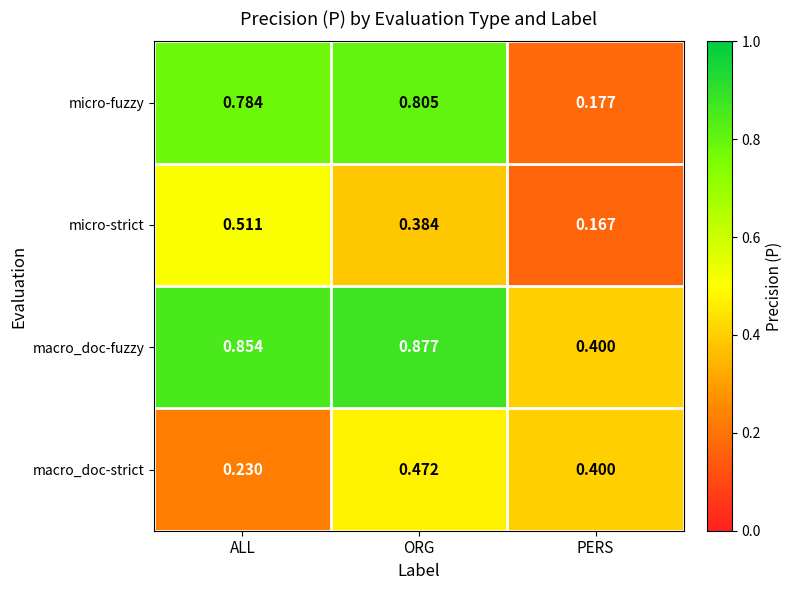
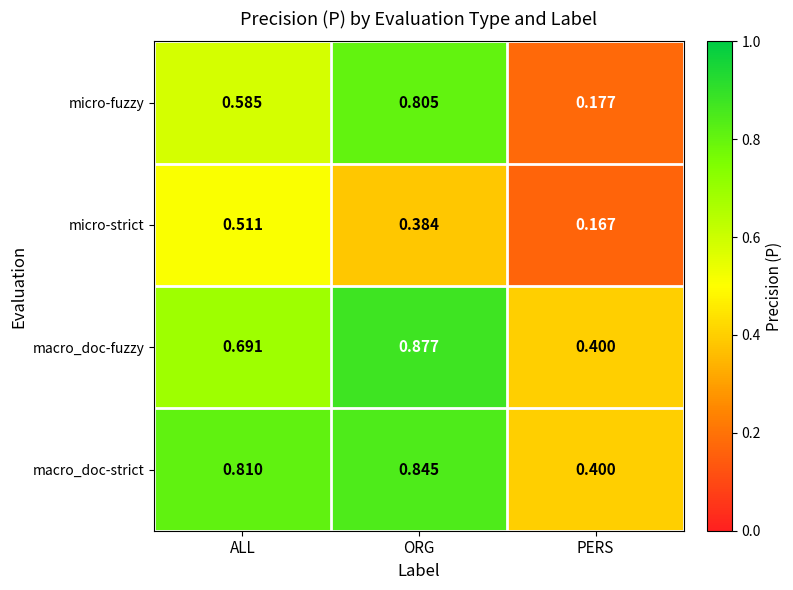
  {
    "micro-fuzzy": {
-     "ALL": 0.784,
+     "ALL": 0.585,
      "ORG": 0.805,
      "PERS": 0.177
    },
    "micro-strict": {
      "ALL": 0.511,
      "ORG": 0.384,
      "PERS": 0.167
    },
    "macro_doc-fuzzy": {
-     "ALL": 0.854,
+     "ALL": 0.691,
      "ORG": 0.877,
      "PERS": 0.400
    },
    "macro_doc-strict": {
-     "ALL": 0.230,
-     "ORG": 0.472,
+     "ALL": 0.810,
+     "ORG": 0.845,
      "PERS": 0.400
    }
  }
